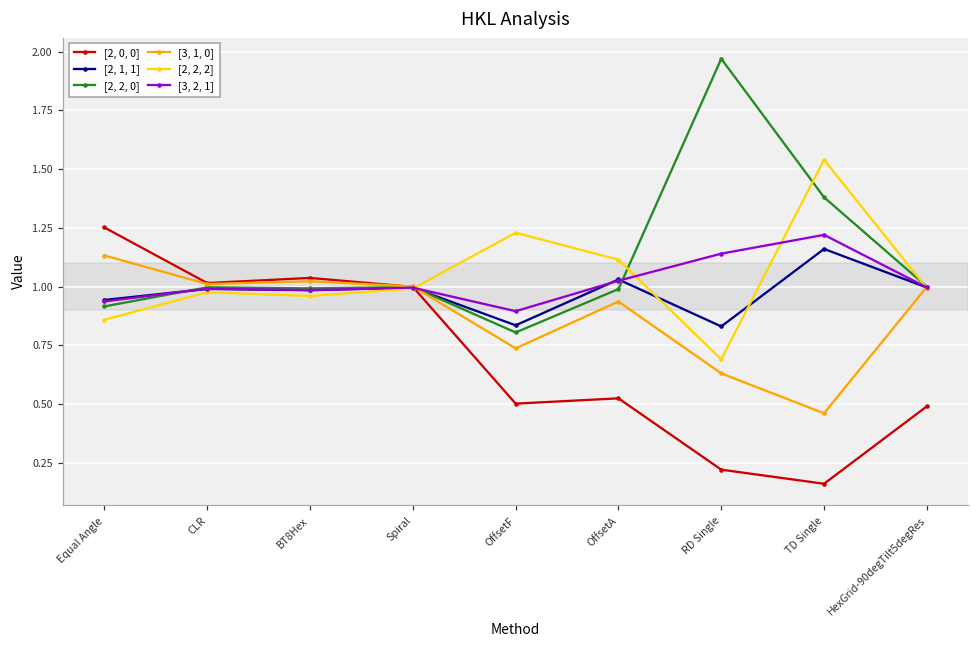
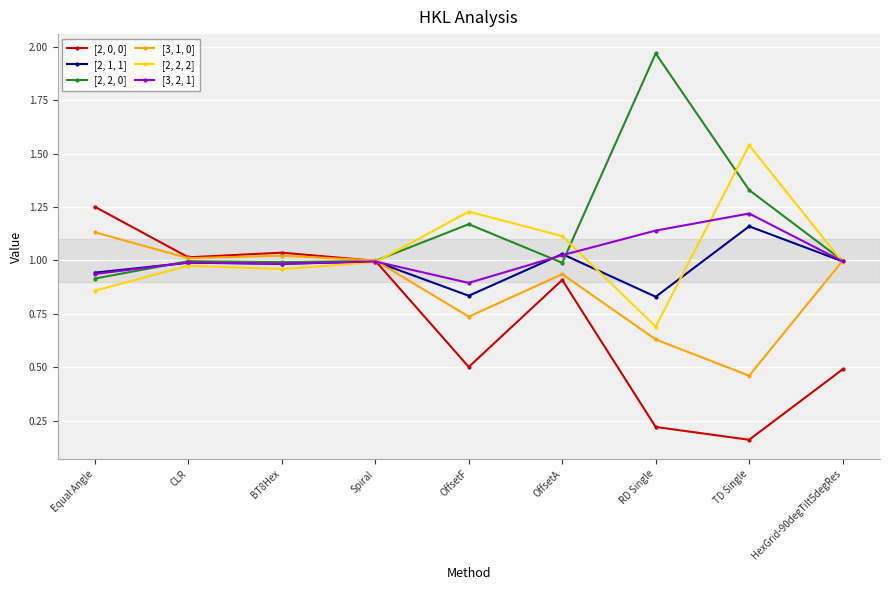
  {
    "[2, 0, 0]": {
      "Equal Angle": 1.25,
      "BT8Hex": 1.04,
      "OffsetF": 0.50,
-     "OffsetA": 0.52,
+     "OffsetA": 0.91,
      "RD Single": 0.22,
      "TD Single": 0.16,
      "HexGrid-90degTilt5degRes": 0.49
    },
    "[2, 1, 1]": {
      "OffsetF": 0.83,
      "RD Single": 0.83,
      "TD Single": 1.16
    },
    "[2, 2, 0]": {
      "Equal Angle": 0.92,
-     "OffsetF": 0.80,
+     "OffsetF": 1.17,
      "OffsetA": 0.99,
      "RD Single": 1.97,
-     "TD Single": 1.38
+     "TD Single": 1.33
    },
    "[3, 2, 1]": {
      "OffsetF": 0.90,
      "RD Single": 1.14,
      "TD Single": 1.22
    }
  }
